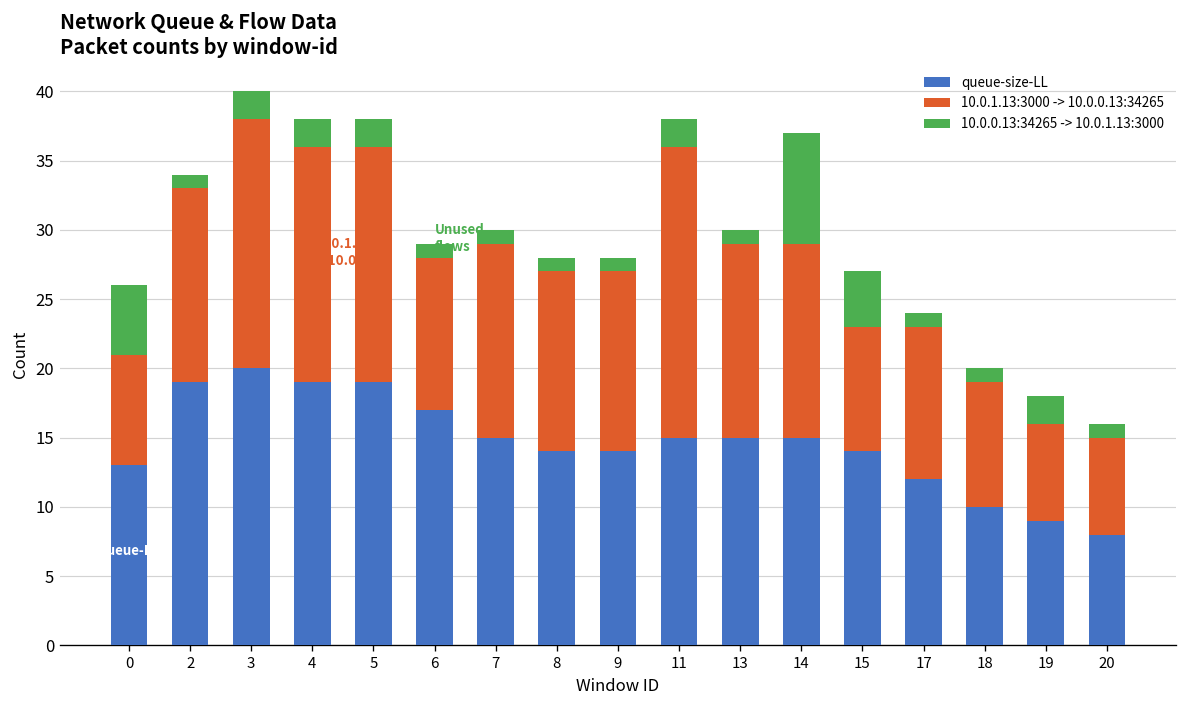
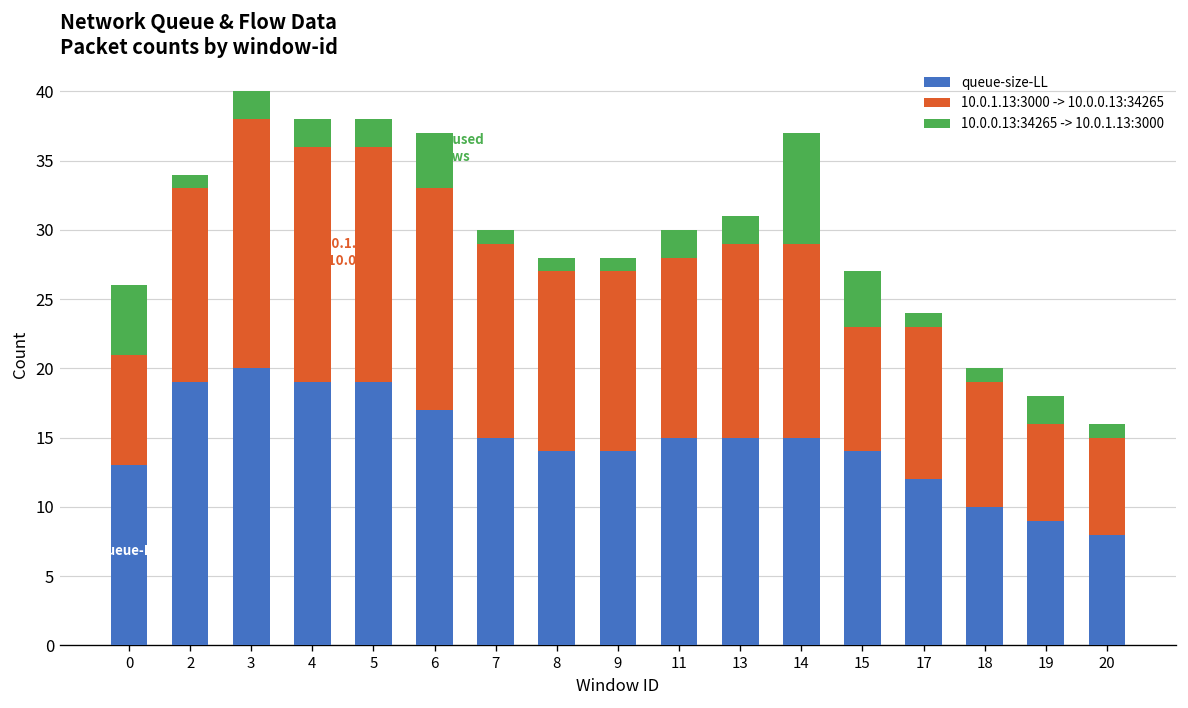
  {
    "queue-size-LL": {
      "0": 13,
      "2": 19,
      "3": 20,
      "4": 19,
      "5": 19,
      "6": 17,
      "7": 15,
      "8": 14,
      "9": 14,
      "11": 15,
      "13": 15,
      "14": 15,
      "15": 14,
      "17": 12,
      "18": 10,
      "19": 9,
      "20": 8
    },
    "10.0.1.13:3000 -> 10.0.0.13:34265": {
      "0": 8,
      "2": 14,
      "3": 18,
      "4": 17,
      "5": 17,
-     "6": 11,
+     "6": 16,
      "7": 14,
      "8": 13,
      "9": 13,
-     "11": 21,
+     "11": 13,
      "13": 14,
      "14": 14,
      "15": 9,
      "17": 11,
      "18": 9,
      "19": 7,
      "20": 7
    },
    "10.0.0.13:34265 -> 10.0.1.13:3000": {
      "0": 5,
      "2": 1,
      "3": 2,
      "4": 2,
      "5": 2,
-     "6": 1,
+     "6": 4,
      "7": 1,
      "8": 1,
      "9": 1,
      "11": 2,
-     "13": 1,
+     "13": 2,
      "14": 8,
      "15": 4,
      "17": 1,
      "18": 1,
      "19": 2,
      "20": 1
    }
  }
